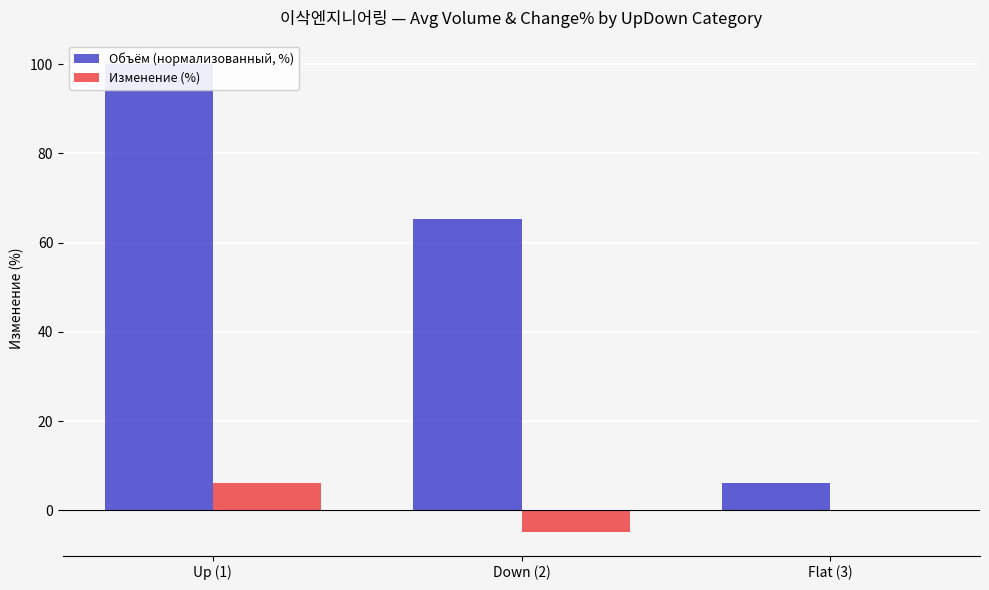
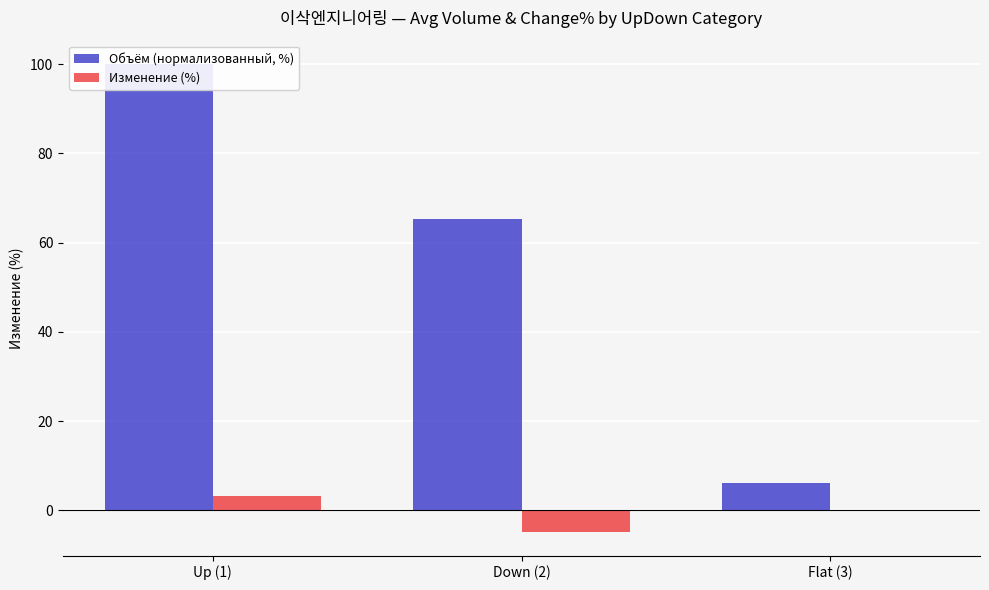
  {
    "Объём (нормализованный, %)": {
      "Down (2)": 65,
      "Flat (3)": 6
    },
    "Изменение (%)": {
-     "Up (1)": 6,
+     "Up (1)": 3,
      "Down (2)": -5,
      "Flat (3)": 0
    }
  }
